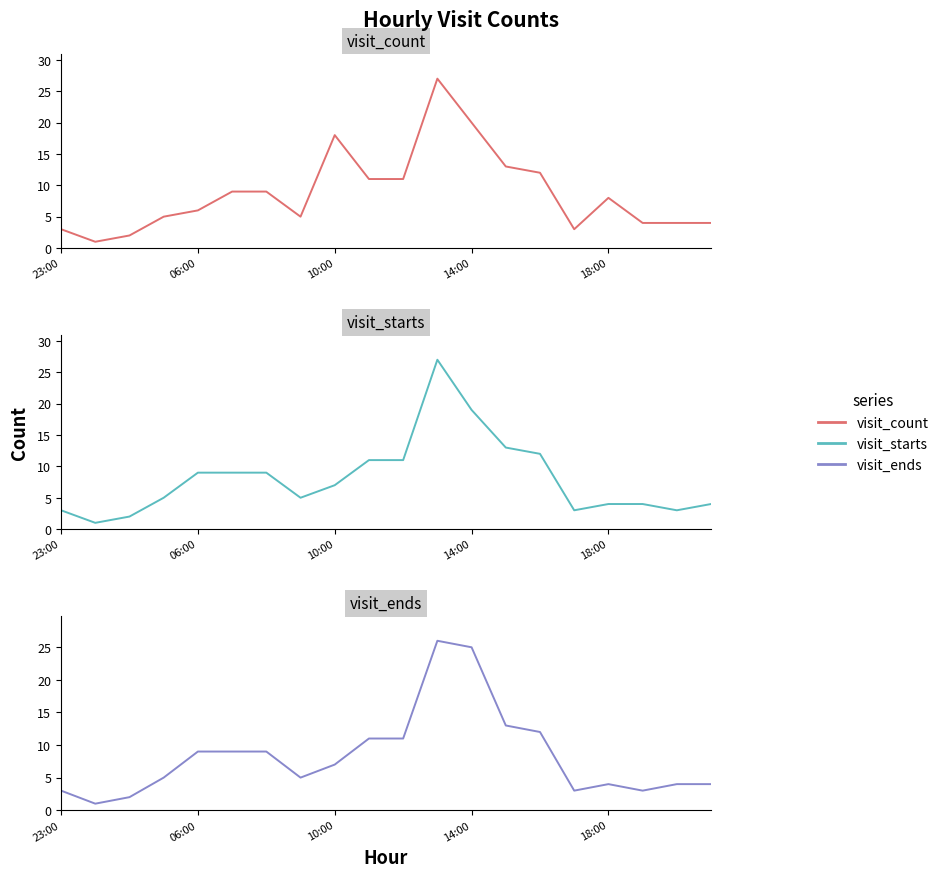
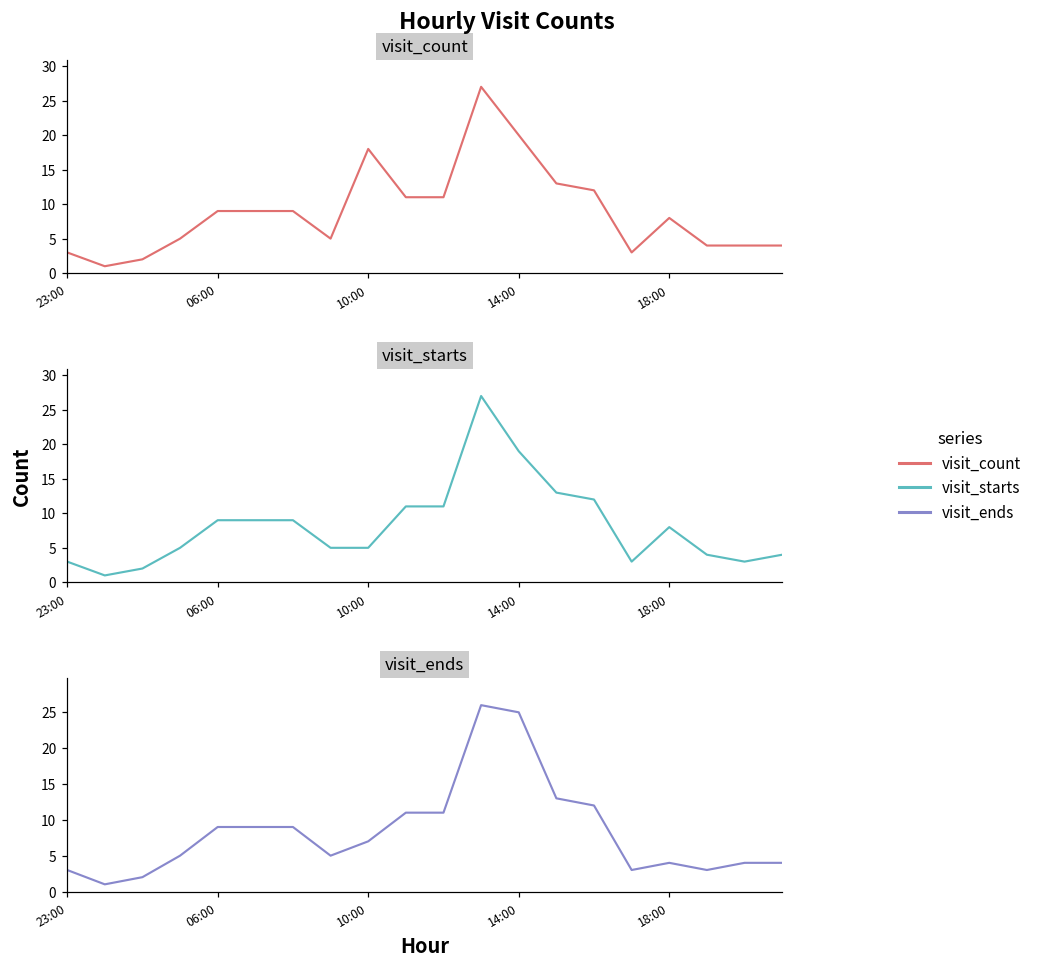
  {
    "visit_count": {
      "23:00": 3,
-     "06:00": 6,
+     "06:00": 9,
      "10:00": 18,
      "14:00": 20,
      "18:00": 8
    },
    "visit_starts": {
      "23:00": 3,
      "06:00": 9,
-     "10:00": 7,
+     "10:00": 5,
      "14:00": 19,
-     "18:00": 4
+     "18:00": 8
    },
    "visit_ends": {
      "23:00": 3,
      "06:00": 9,
      "10:00": 7,
      "14:00": 25,
      "18:00": 4
    }
  }
